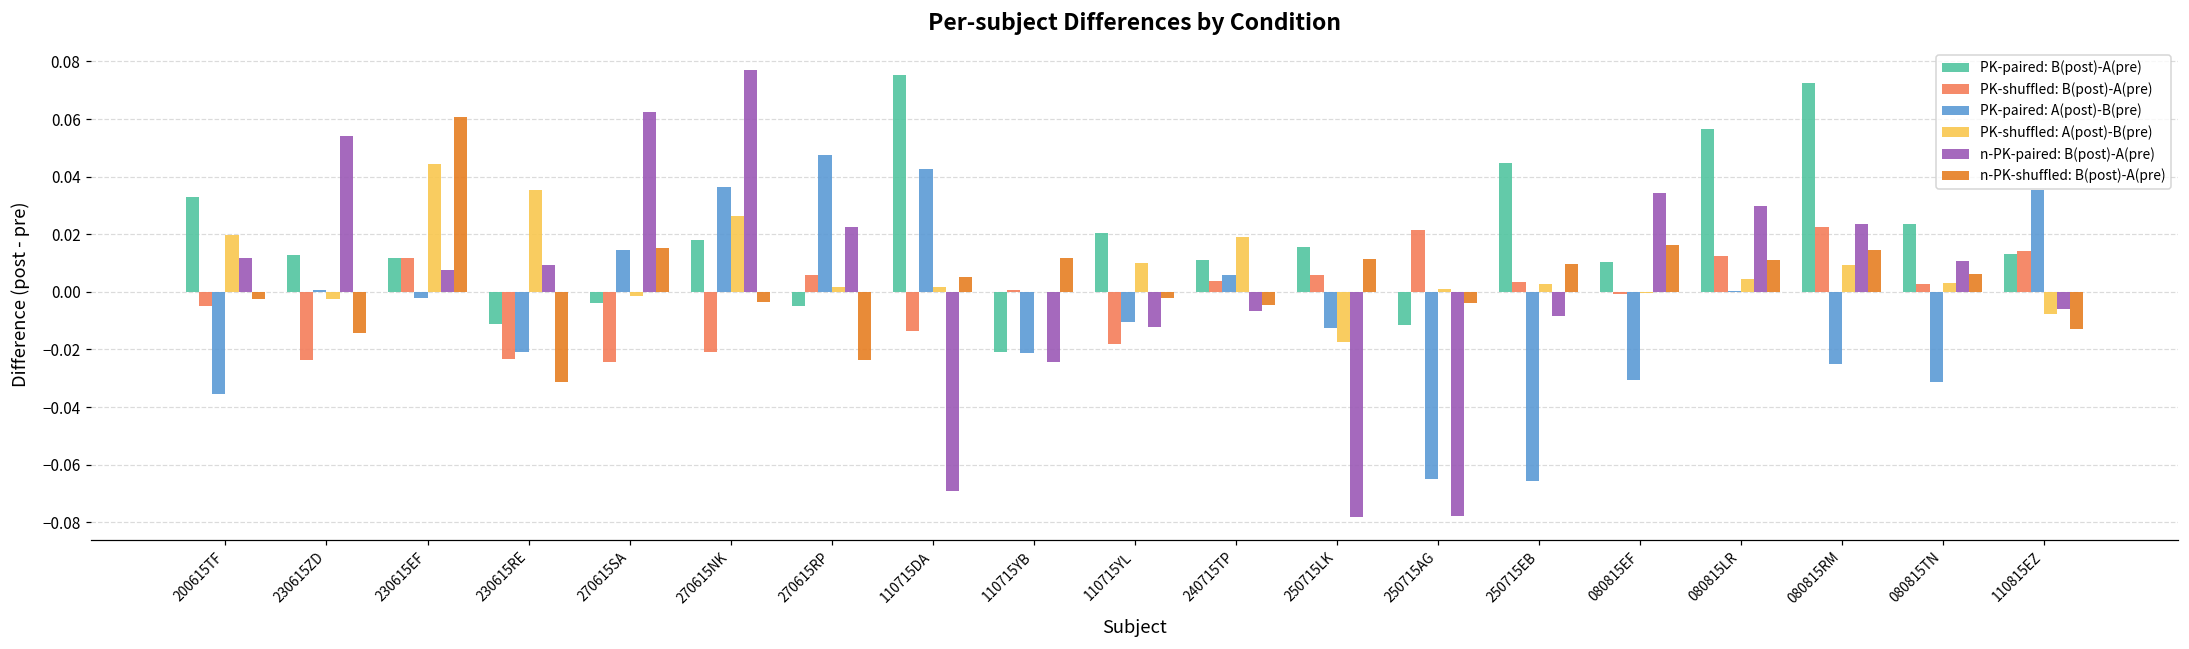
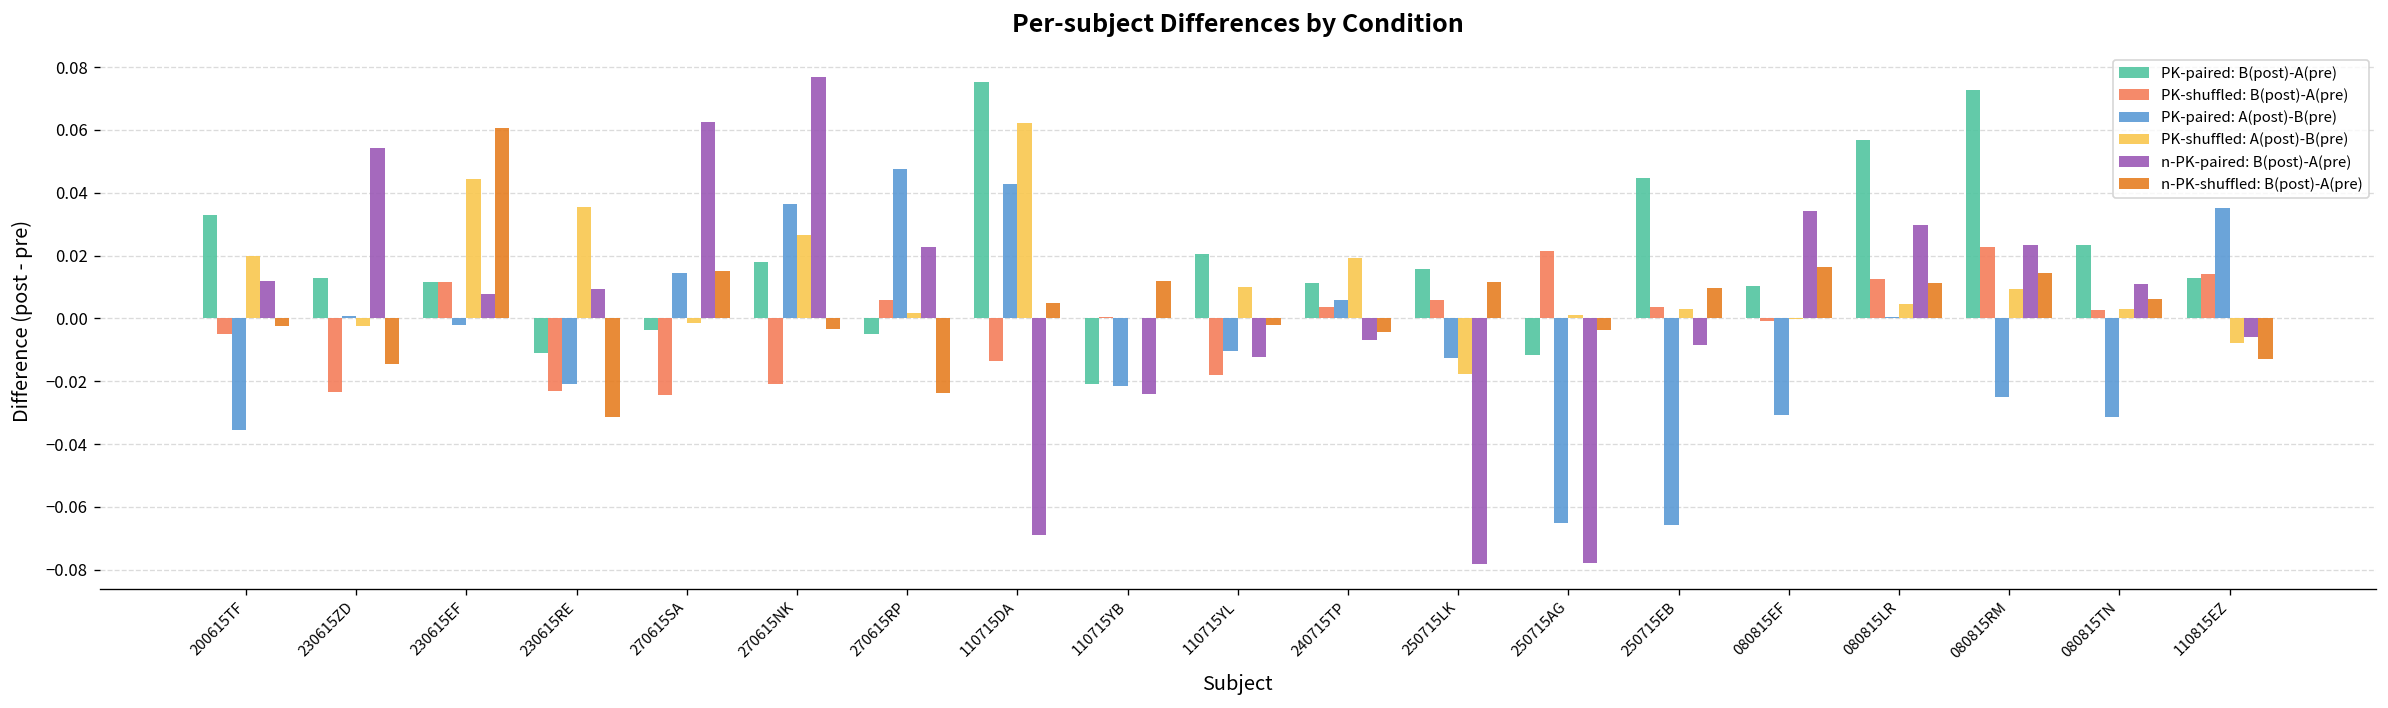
  {
    "PK-paired: B(post)-A(pre)": {
      "200615TF": 0.033,
      "230615ZD": 0.013,
      "230615EF": 0.012,
      "230615RE": -0.011,
      "270615SA": -0.004,
      "270615NK": 0.018,
      "270615RP": -0.005,
      "110715DA": 0.075,
      "110715YB": -0.021,
      "110715YL": 0.021,
      "240715TP": 0.011,
      "250715LK": 0.016,
      "250715AG": -0.012,
      "250715EB": 0.045,
      "080815EF": 0.010,
      "080815LR": 0.057,
      "080815RM": 0.073,
      "080815TN": 0.023,
      "110815EZ": 0.013
    },
    "PK-paired: A(post)-B(pre)": {
      "200615TF": -0.035,
      "230615EF": -0.002,
      "230615RE": -0.021,
      "270615SA": 0.015,
      "270615NK": 0.036,
      "270615RP": 0.048,
      "110715DA": 0.043,
      "110715YB": -0.021,
      "110715YL": -0.010,
      "240715TP": 0.006,
      "250715LK": -0.013,
      "250715AG": -0.065,
      "250715EB": -0.066,
      "080815EF": -0.031,
      "080815RM": -0.025,
      "080815TN": -0.031,
      "110815EZ": 0.035
    },
    "PK-shuffled: A(post)-B(pre)": {
      "200615TF": 0.020,
      "230615ZD": -0.002,
      "230615EF": 0.044,
      "230615RE": 0.035,
      "270615SA": -0.001,
      "270615NK": 0.026,
      "270615RP": 0.002,
-     "110715DA": 0.002,
+     "110715DA": 0.062,
      "110715YL": 0.010,
      "240715TP": 0.019,
      "250715LK": -0.018,
      "250715AG": 0.001,
      "250715EB": 0.003,
      "080815LR": 0.004,
      "080815RM": 0.009,
      "080815TN": 0.003,
      "110815EZ": -0.008
    },
    "n-PK-paired: B(post)-A(pre)": {
      "200615TF": 0.012,
      "230615ZD": 0.054,
      "230615EF": 0.008,
      "230615RE": 0.009,
      "270615SA": 0.062,
      "270615NK": 0.077,
      "270615RP": 0.023,
      "110715DA": -0.069,
      "110715YB": -0.024,
      "110715YL": -0.012,
      "240715TP": -0.007,
      "250715LK": -0.078,
      "250715AG": -0.078,
      "250715EB": -0.008,
      "080815EF": 0.034,
      "080815LR": 0.030,
      "080815RM": 0.024,
      "080815TN": 0.011,
      "110815EZ": -0.006
    }
  }
